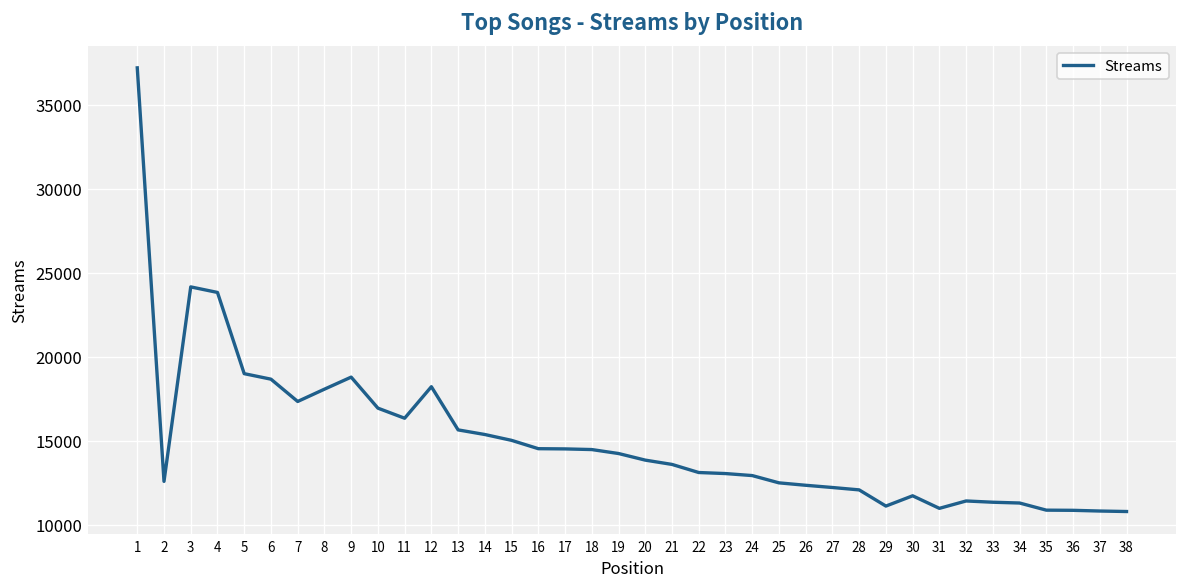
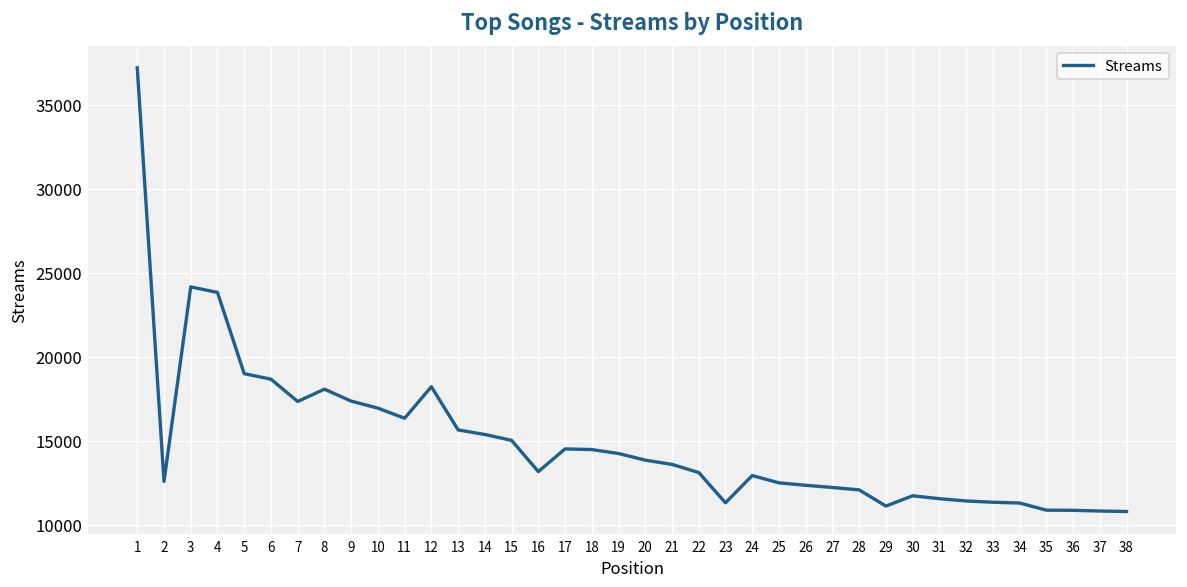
  {
    "1": 37200,
    "2": 12600,
    "3": 24200,
    "4": 23800,
    "5": 19000,
    "6": 18700,
    "7": 17300,
    "8": 18100,
-   "9": 18800,
+   "9": 17400,
    "10": 16900,
    "11": 16300,
    "12": 18200,
    "13": 15600,
    "14": 15400,
    "15": 15000,
-   "16": 14500,
+   "16": 13200,
    "17": 14500,
    "18": 14500,
    "19": 14200,
    "20": 13800,
    "21": 13600,
    "22": 13100,
-   "23": 13000,
+   "23": 11300,
    "24": 12900,
    "25": 12500,
    "26": 12300,
    "27": 12200,
    "28": 12100,
    "29": 11100,
    "30": 11700,
-   "31": 11000,
+   "31": 11500,
    "32": 11400,
    "33": 11300,
    "34": 11300,
    "35": 10900,
    "36": 10900,
    "37": 10800,
    "38": 10800
  }
